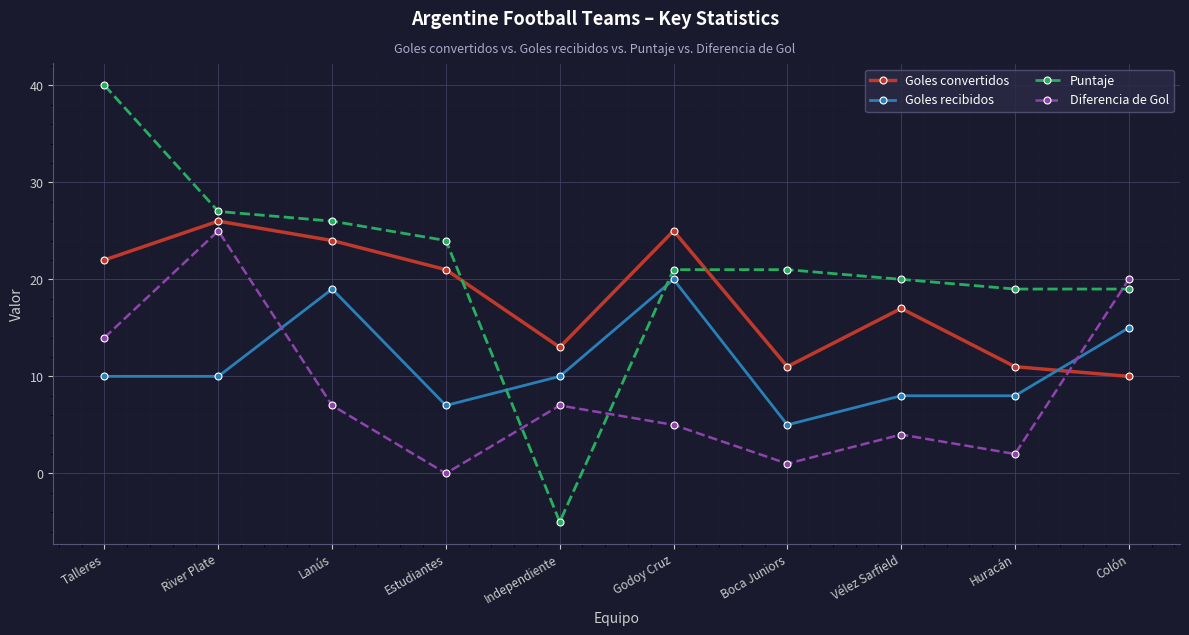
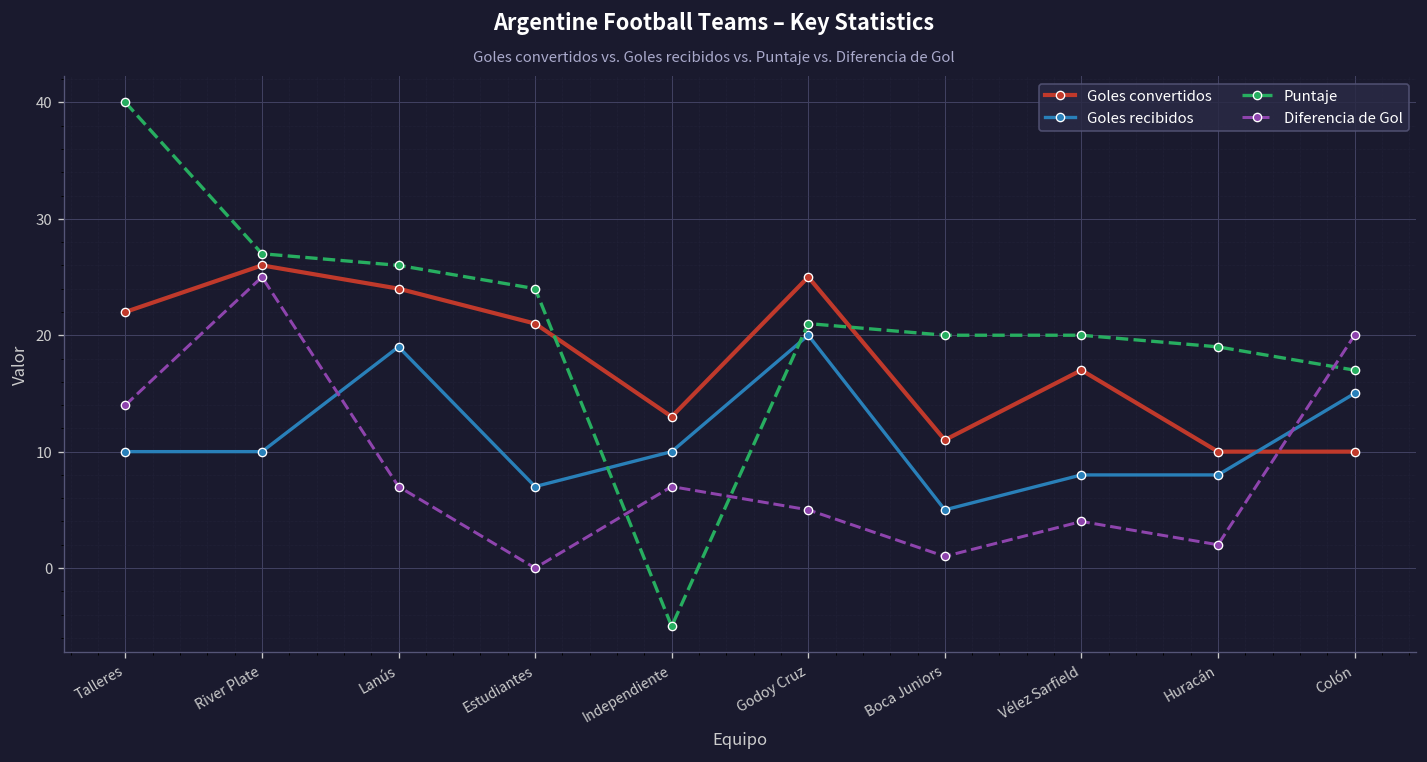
  {
    "Goles convertidos": {
      "Talleres": 22,
      "River Plate": 26,
      "Lanús": 24,
      "Estudiantes": 21,
      "Independiente": 13,
      "Godoy Cruz": 25,
      "Boca Juniors": 11,
      "Vélez Sarfield": 17,
-     "Huracán": 11,
+     "Huracán": 10,
      "Colón": 10
    },
    "Goles recibidos": {
      "Talleres": 10,
      "River Plate": 10,
      "Lanús": 19,
      "Estudiantes": 7,
      "Independiente": 10,
      "Godoy Cruz": 20,
      "Boca Juniors": 5,
      "Vélez Sarfield": 8,
      "Huracán": 8,
      "Colón": 15
    },
    "Puntaje": {
      "Talleres": 40,
      "River Plate": 27,
      "Lanús": 26,
      "Estudiantes": 24,
      "Independiente": -5,
      "Godoy Cruz": 21,
-     "Boca Juniors": 21,
+     "Boca Juniors": 20,
      "Vélez Sarfield": 20,
      "Huracán": 19,
-     "Colón": 19
+     "Colón": 17
    },
    "Diferencia de Gol": {
      "Talleres": 14,
      "River Plate": 25,
      "Lanús": 7,
      "Estudiantes": 0,
      "Independiente": 7,
      "Godoy Cruz": 5,
      "Boca Juniors": 1,
      "Vélez Sarfield": 4,
      "Huracán": 2,
      "Colón": 20
    }
  }
